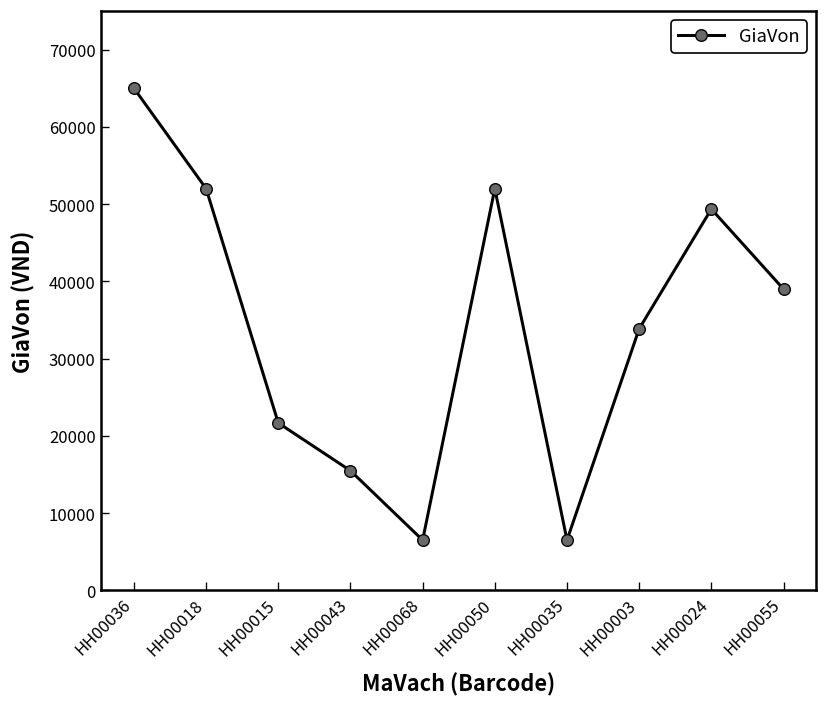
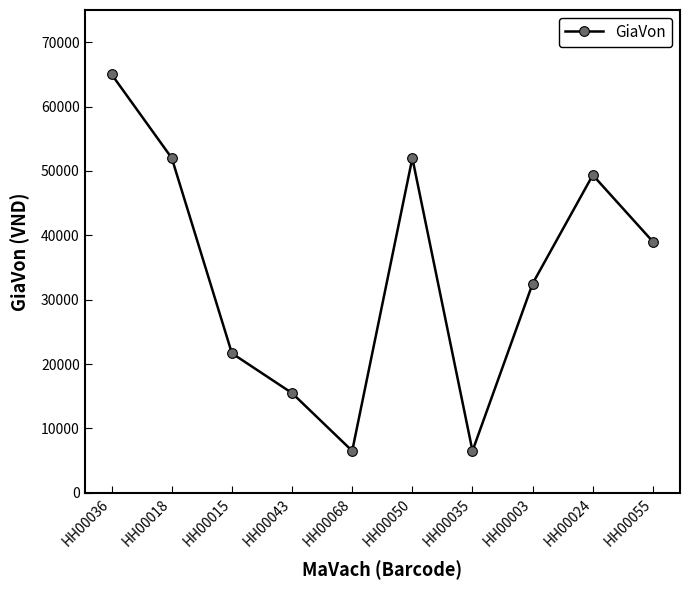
  {
    "HH00036": 65000,
    "HH00018": 52000,
    "HH00015": 22000,
    "HH00043": 15000,
    "HH00068": 7000,
    "HH00050": 52000,
    "HH00035": 7000,
-   "HH00003": 34000,
+   "HH00003": 33000,
    "HH00024": 49000,
    "HH00055": 39000
  }
